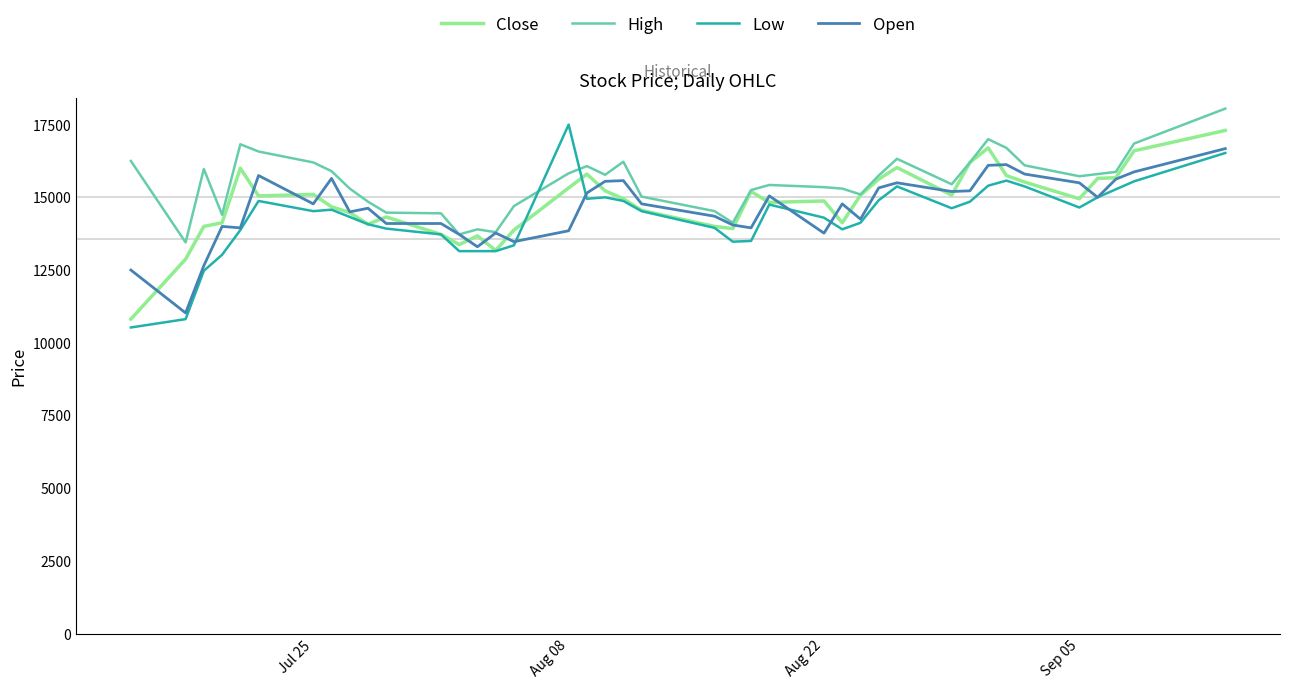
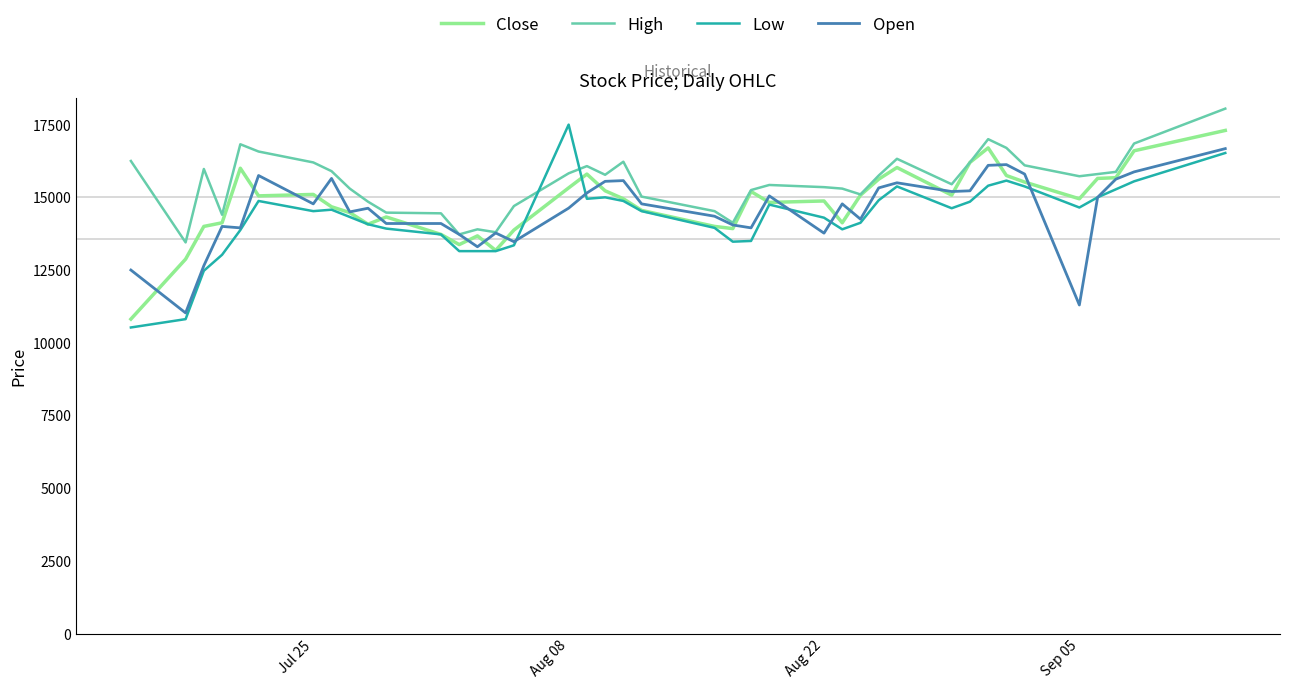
  {
    "Low": {
      "Jul 25": 14500,
      "Aug 08": 17500,
      "Aug 22": 14300,
      "Sep 05": 14700
    },
    "Open": {
      "Jul 25": 14800,
-     "Aug 08": 13900,
+     "Aug 08": 14600,
      "Aug 22": 13800,
-     "Sep 05": 15500
+     "Sep 05": 11300
    }
  }
